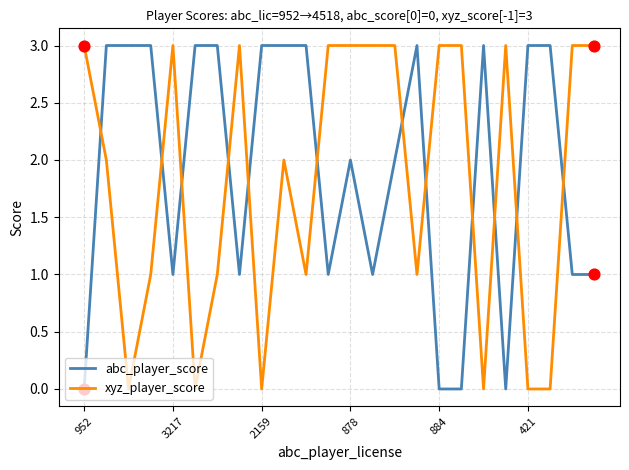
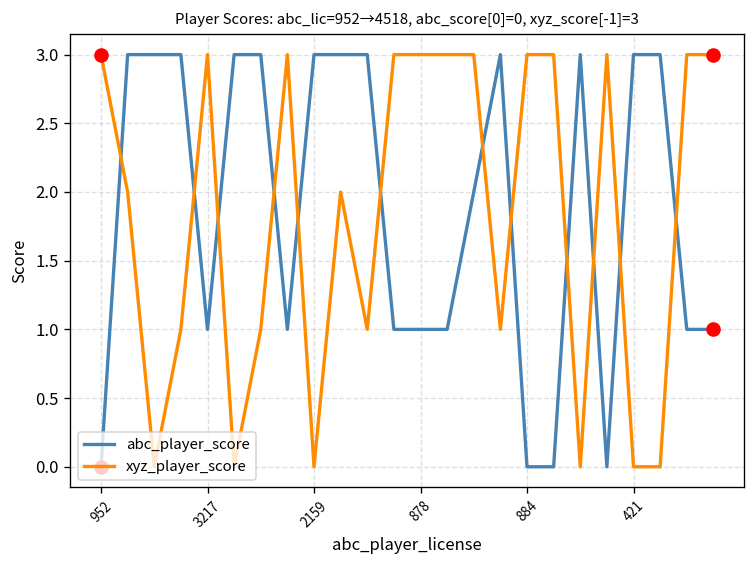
  {
    "abc_player_score": {
      "3217": 1,
      "2159": 3,
-     "878": 2,
+     "878": 1,
      "884": 0,
      "421": 3
    },
    "xyz_player_score": {
      "3217": 3,
      "2159": 0,
      "878": 3,
      "884": 3,
      "421": 0
    }
  }
